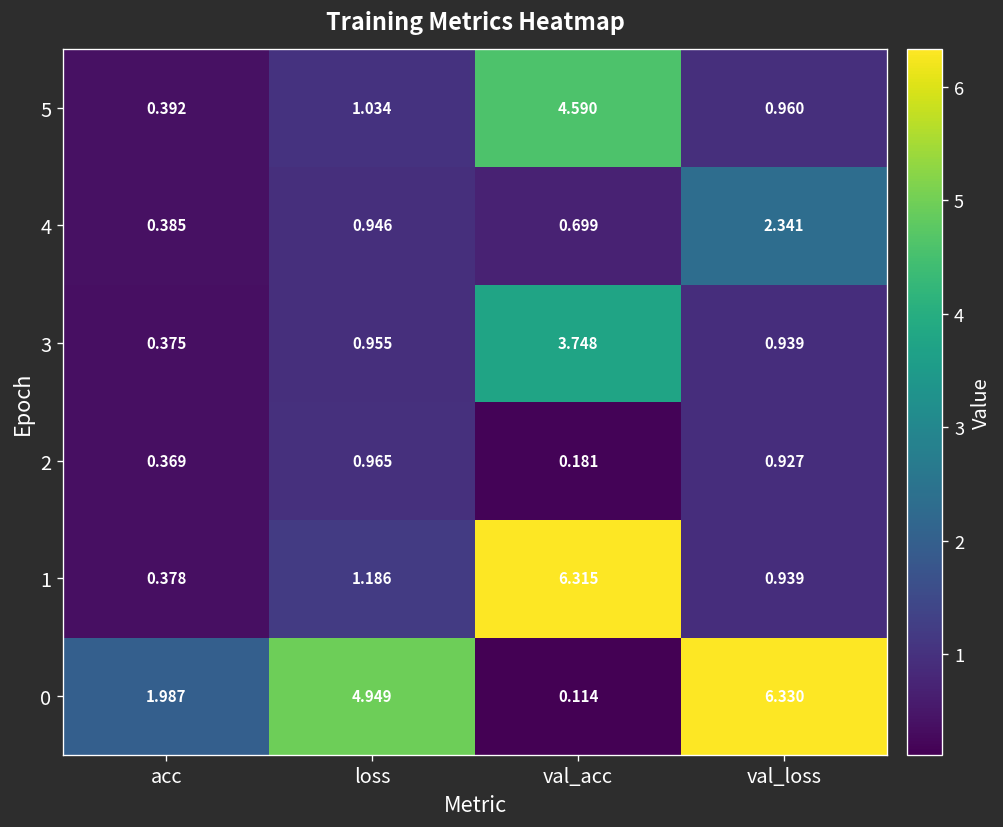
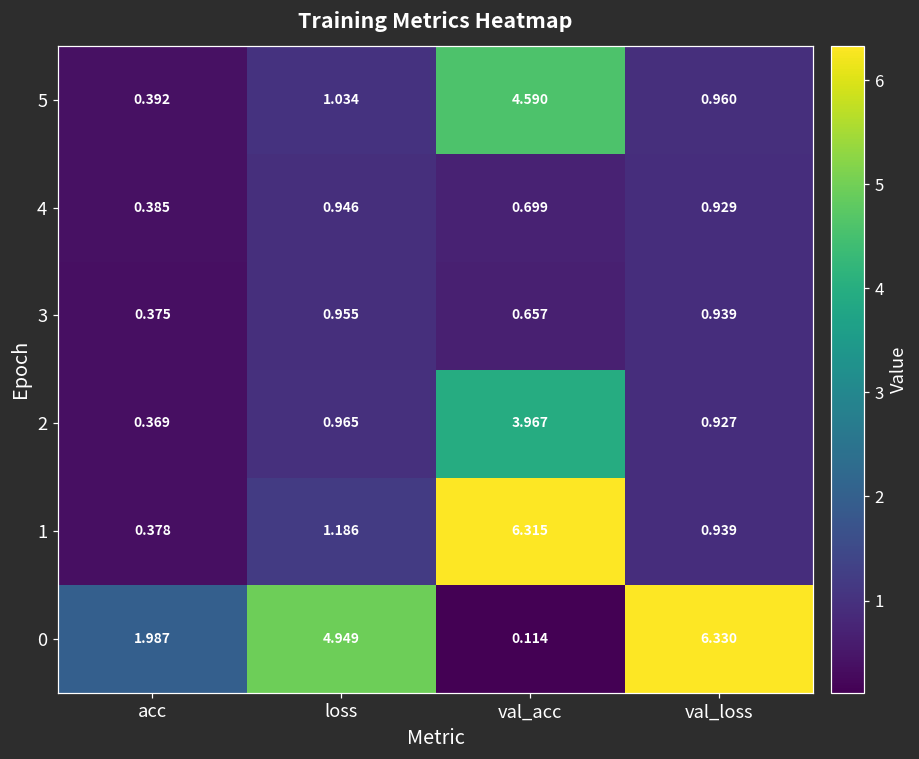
  {
    "5": {
      "acc": 0.392,
      "loss": 1.034,
      "val_acc": 4.590,
      "val_loss": 0.960
    },
    "4": {
      "acc": 0.385,
      "loss": 0.946,
      "val_acc": 0.699,
-     "val_loss": 2.341
+     "val_loss": 0.929
    },
    "3": {
      "acc": 0.375,
      "loss": 0.955,
-     "val_acc": 3.748,
+     "val_acc": 0.657,
      "val_loss": 0.939
    },
    "2": {
      "acc": 0.369,
      "loss": 0.965,
-     "val_acc": 0.181,
+     "val_acc": 3.967,
      "val_loss": 0.927
    },
    "1": {
      "acc": 0.378,
      "loss": 1.186,
      "val_acc": 6.315,
      "val_loss": 0.939
    },
    "0": {
      "acc": 1.987,
      "loss": 4.949,
      "val_acc": 0.114,
      "val_loss": 6.330
    }
  }
